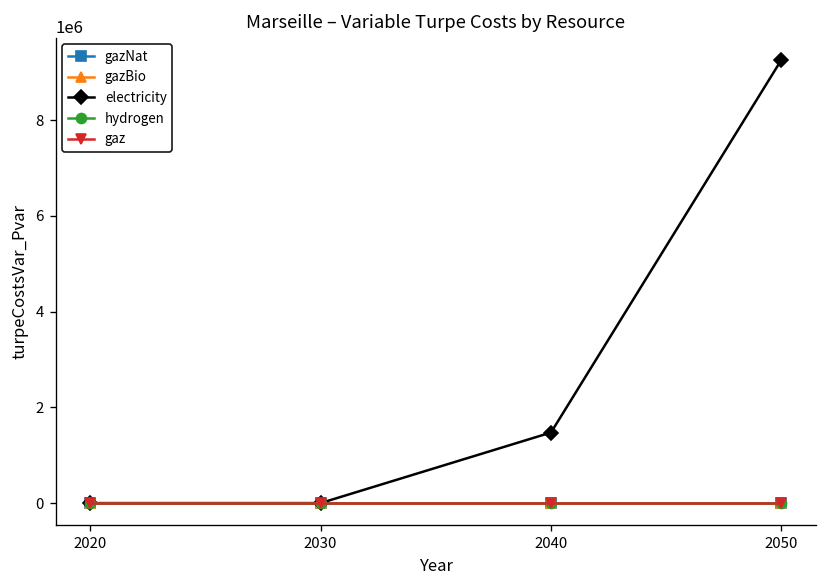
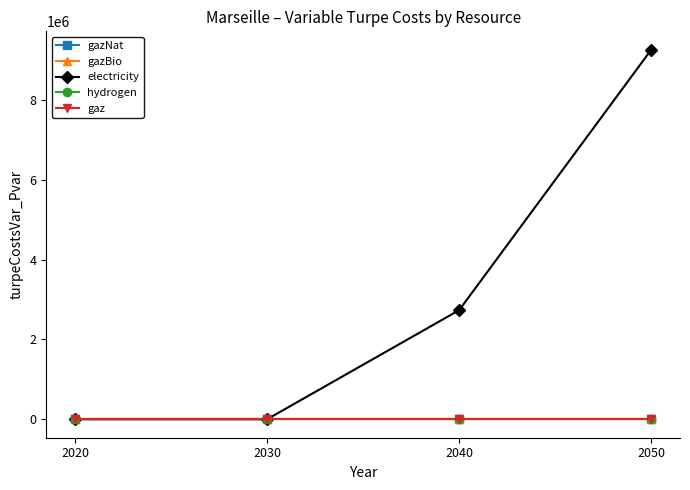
  {
    "gaz": {
      "2040": 0,
      "2050": 0
    },
    "electricity": {
-     "2040": 1500000,
+     "2040": 2700000,
      "2050": 9300000
    }
  }
